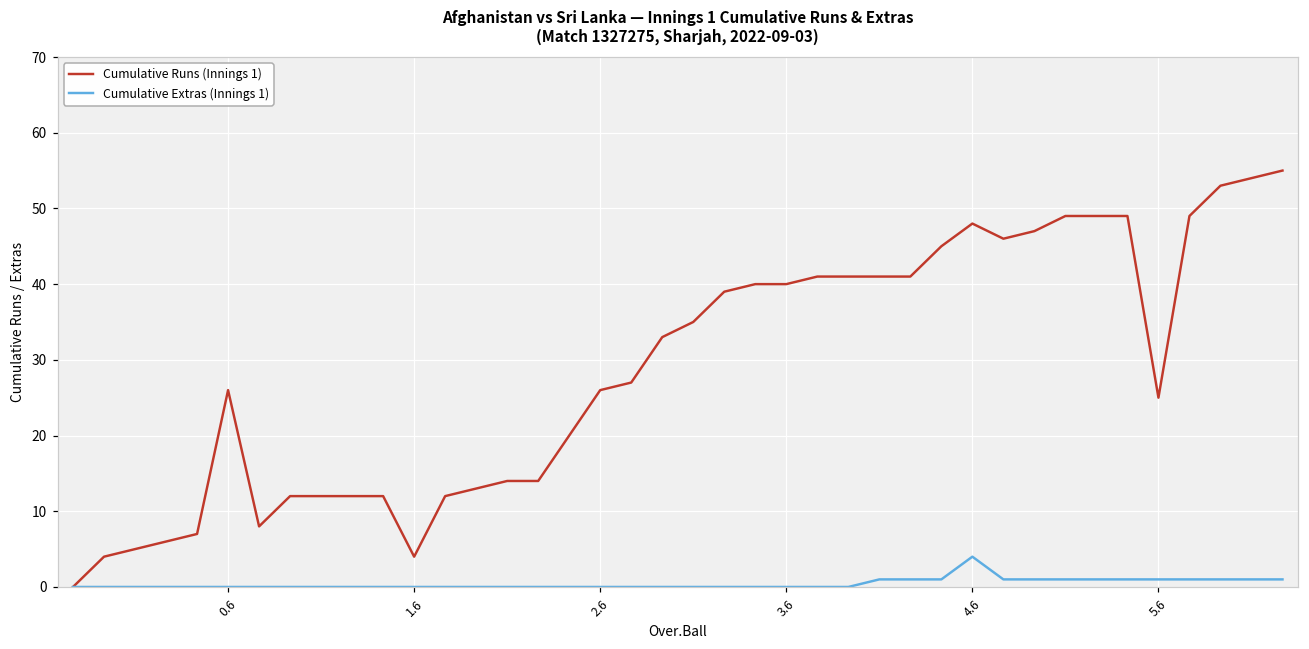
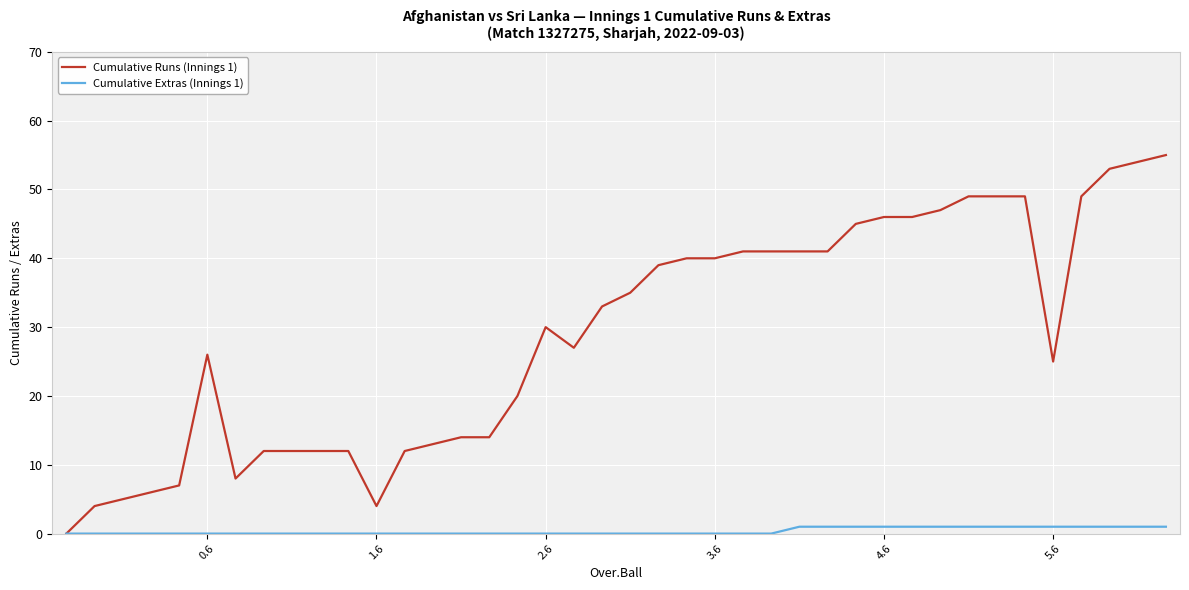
  {
    "Cumulative Runs (Innings 1)": {
      "0.6": 26,
      "1.6": 4,
-     "2.6": 26,
+     "2.6": 30,
      "3.6": 40,
-     "4.6": 48,
+     "4.6": 46,
      "5.6": 25
    },
    "Cumulative Extras (Innings 1)": {
      "0.6": 0,
      "1.6": 0,
      "2.6": 0,
      "3.6": 0,
-     "4.6": 4,
+     "4.6": 1,
      "5.6": 1
    }
  }
